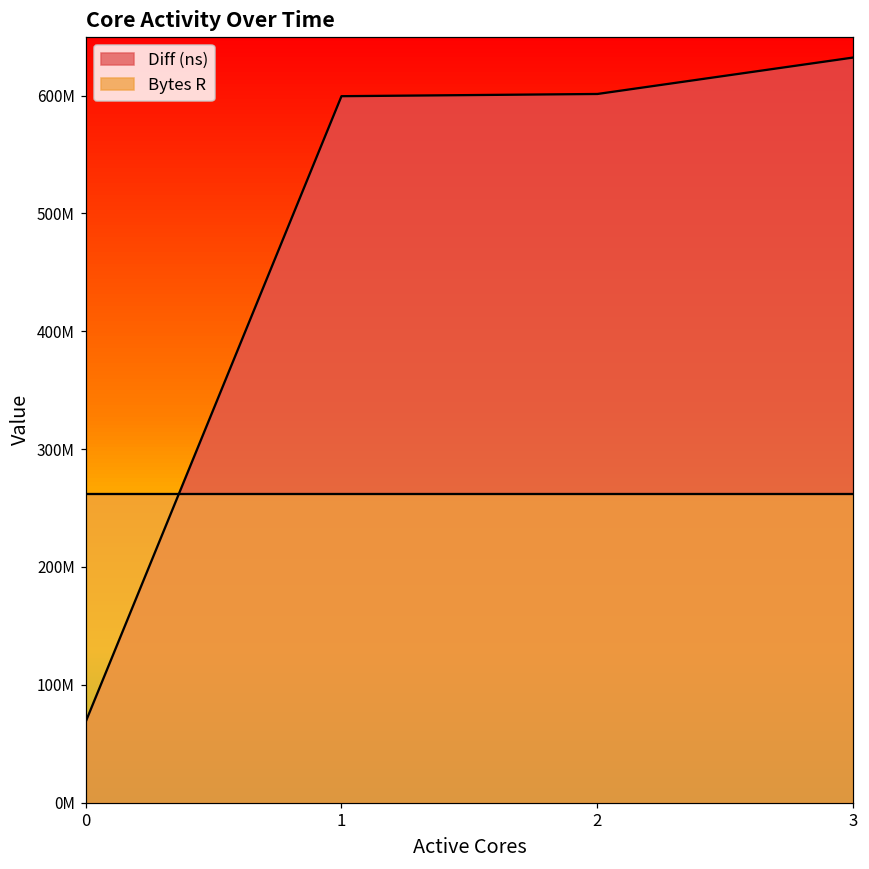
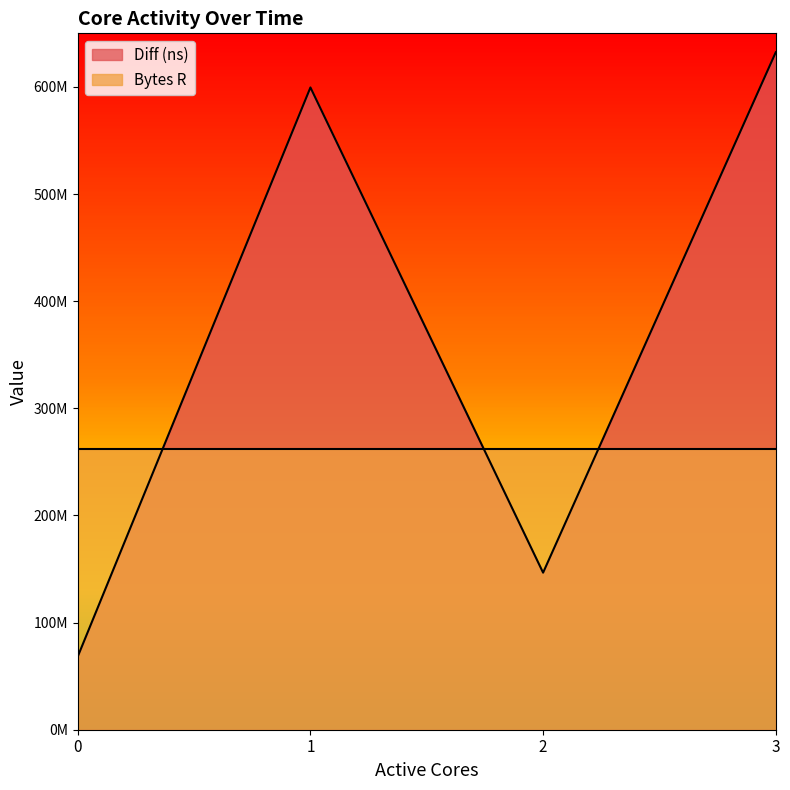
  {
    "Diff (ns)": {
      "0": 68000000,
      "1": 599000000,
-     "2": 601000000,
+     "2": 147000000,
      "3": 632000000
    },
    "Bytes R": {
      "0": 262000000,
      "1": 262000000,
      "2": 262000000,
      "3": 262000000
    }
  }
